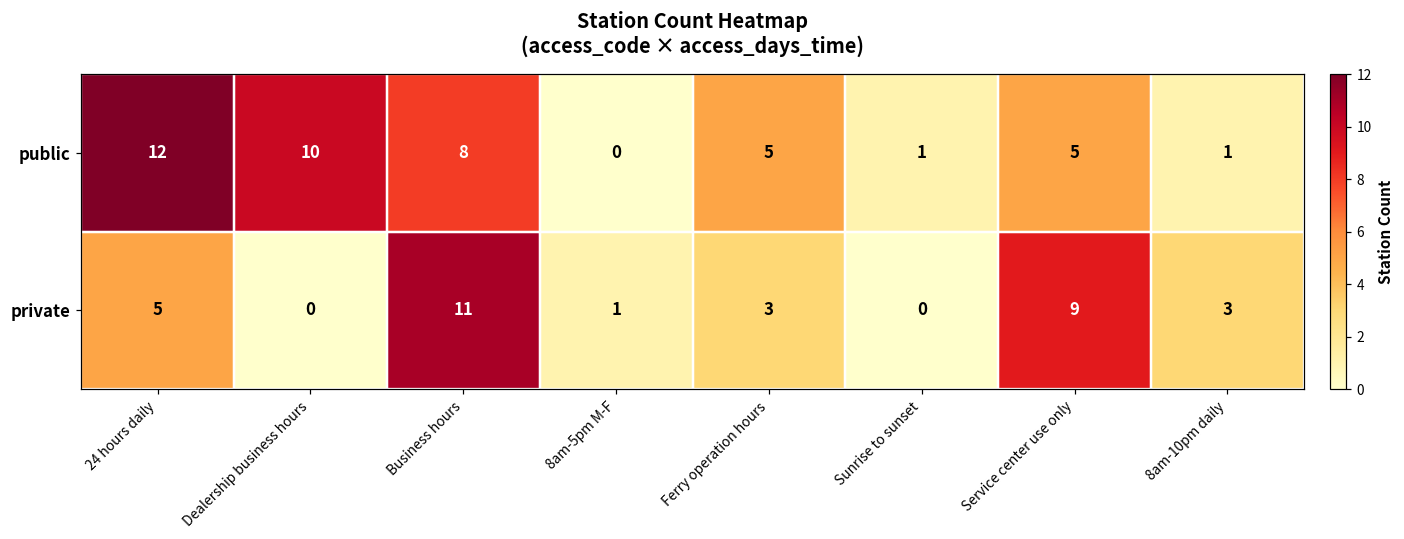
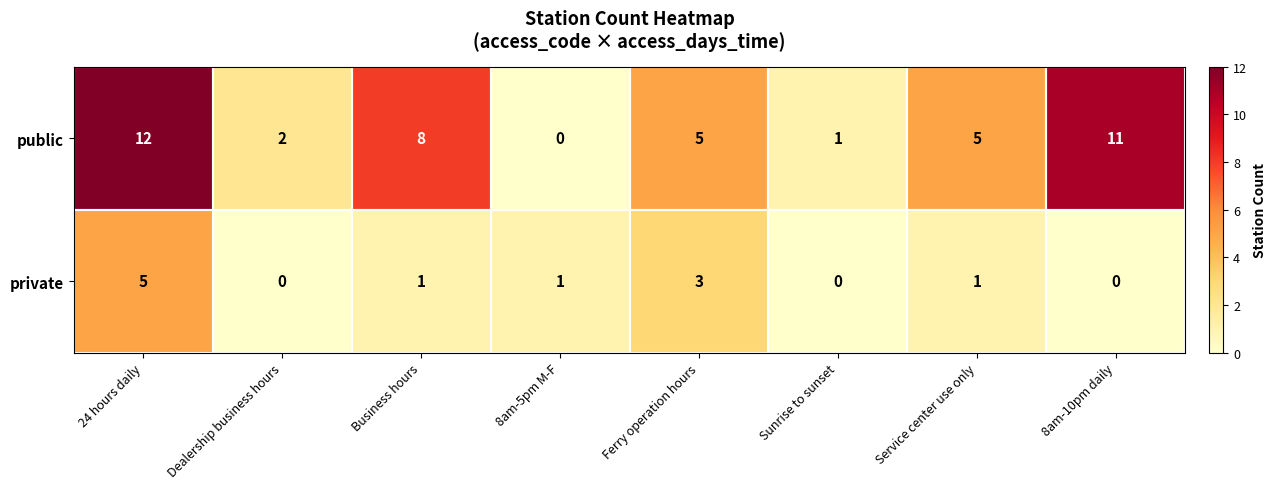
  {
    "public": {
      "24 hours daily": 12,
-     "Dealership business hours": 10,
+     "Dealership business hours": 2,
      "Business hours": 8,
      "8am-5pm M-F": 0,
      "Ferry operation hours": 5,
      "Sunrise to sunset": 1,
      "Service center use only": 5,
-     "8am-10pm daily": 1
+     "8am-10pm daily": 11
    },
    "private": {
      "24 hours daily": 5,
      "Dealership business hours": 0,
-     "Business hours": 11,
+     "Business hours": 1,
      "8am-5pm M-F": 1,
      "Ferry operation hours": 3,
      "Sunrise to sunset": 0,
-     "Service center use only": 9,
-     "8am-10pm daily": 3
+     "Service center use only": 1,
+     "8am-10pm daily": 0
    }
  }
